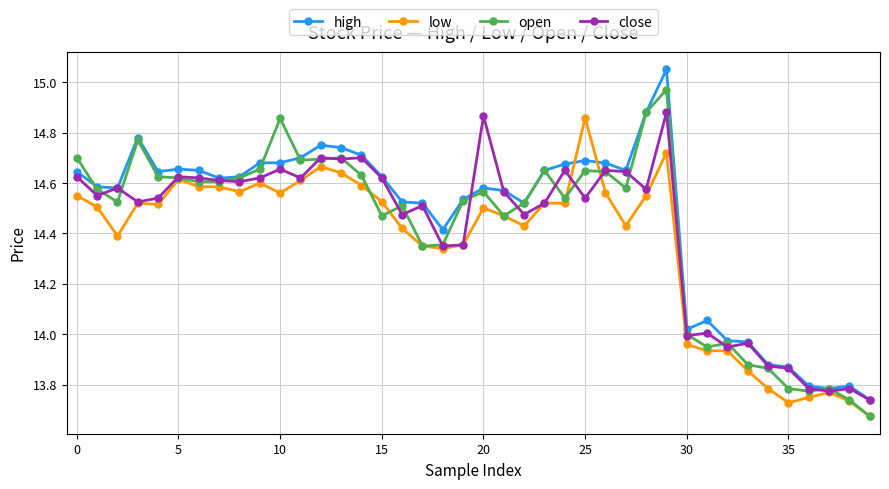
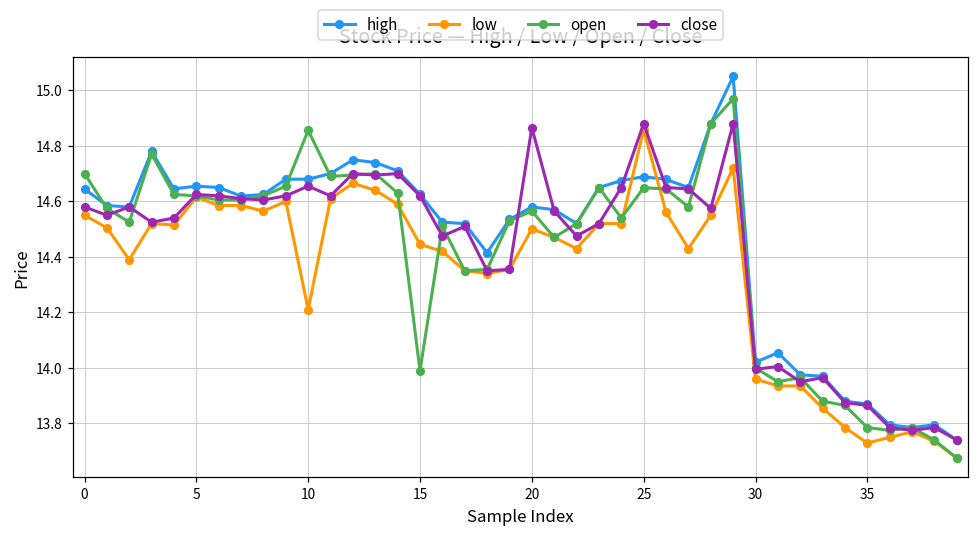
  {
    "high": {
      "0": 14.65,
      "5": 14.66,
      "10": 14.68,
      "20": 14.58,
      "25": 14.69,
      "30": 14.02
    },
    "low": {
      "0": 14.55,
-     "10": 14.56,
-     "15": 14.53,
+     "10": 14.21,
+     "15": 14.45,
      "20": 14.50,
      "25": 14.86,
      "30": 13.96,
      "35": 13.73
    },
    "open": {
      "0": 14.70,
      "10": 14.86,
-     "15": 14.47,
+     "15": 13.99,
      "20": 14.57,
      "25": 14.65,
      "35": 13.79
    },
    "close": {
-     "0": 14.63,
+     "0": 14.58,
      "10": 14.66,
      "20": 14.87,
-     "25": 14.54
+     "25": 14.88
    }
  }
